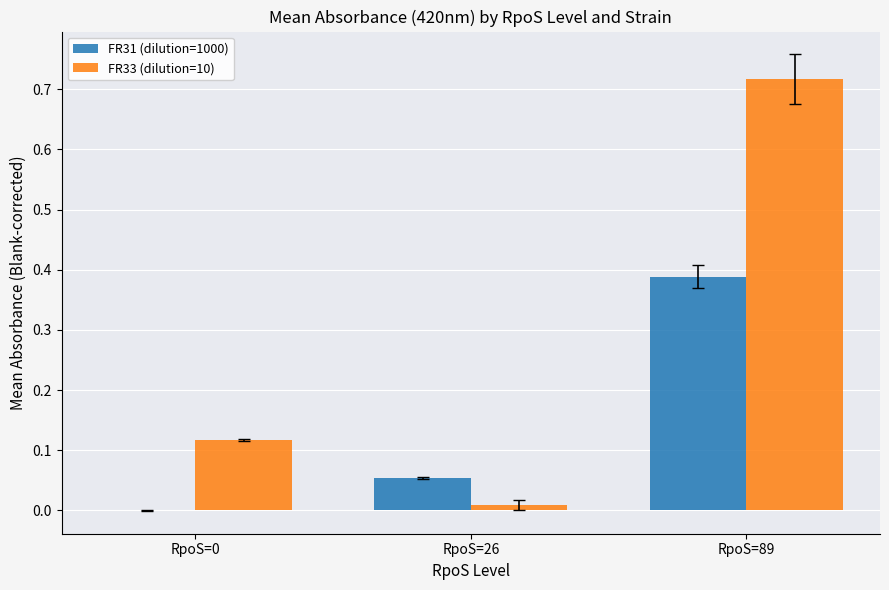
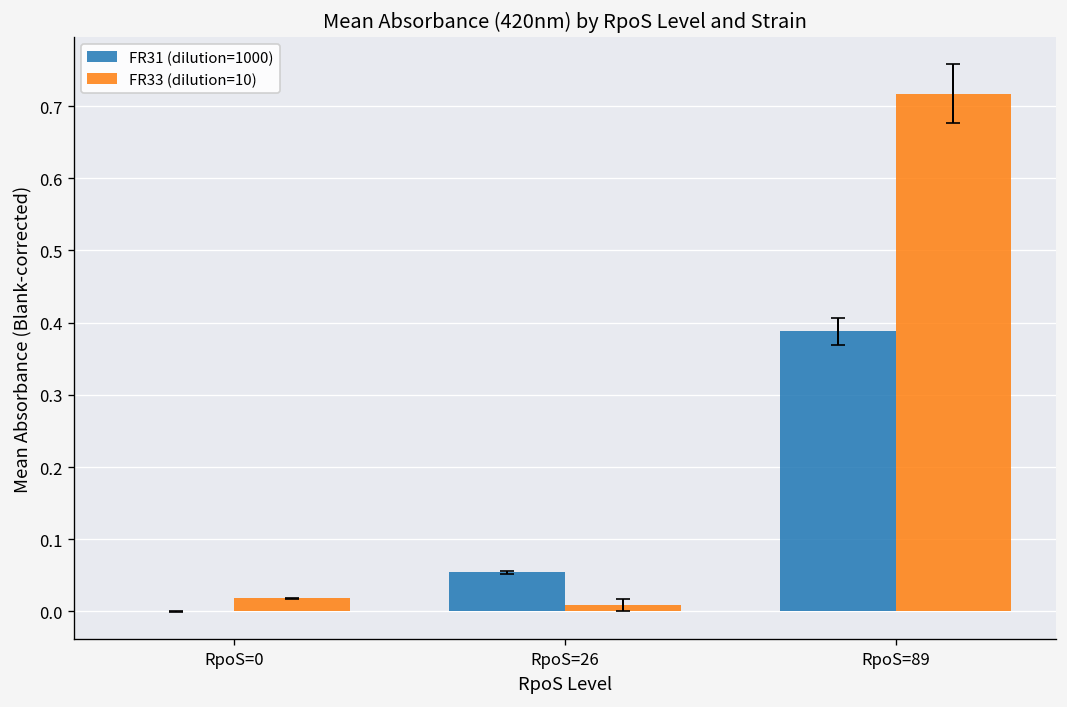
  {
    "FR33 (dilution=10)": {
-     "RpoS=0": 0.12,
+     "RpoS=0": 0.02,
      "RpoS=26": 0.01,
      "RpoS=89": 0.72
    }
  }
